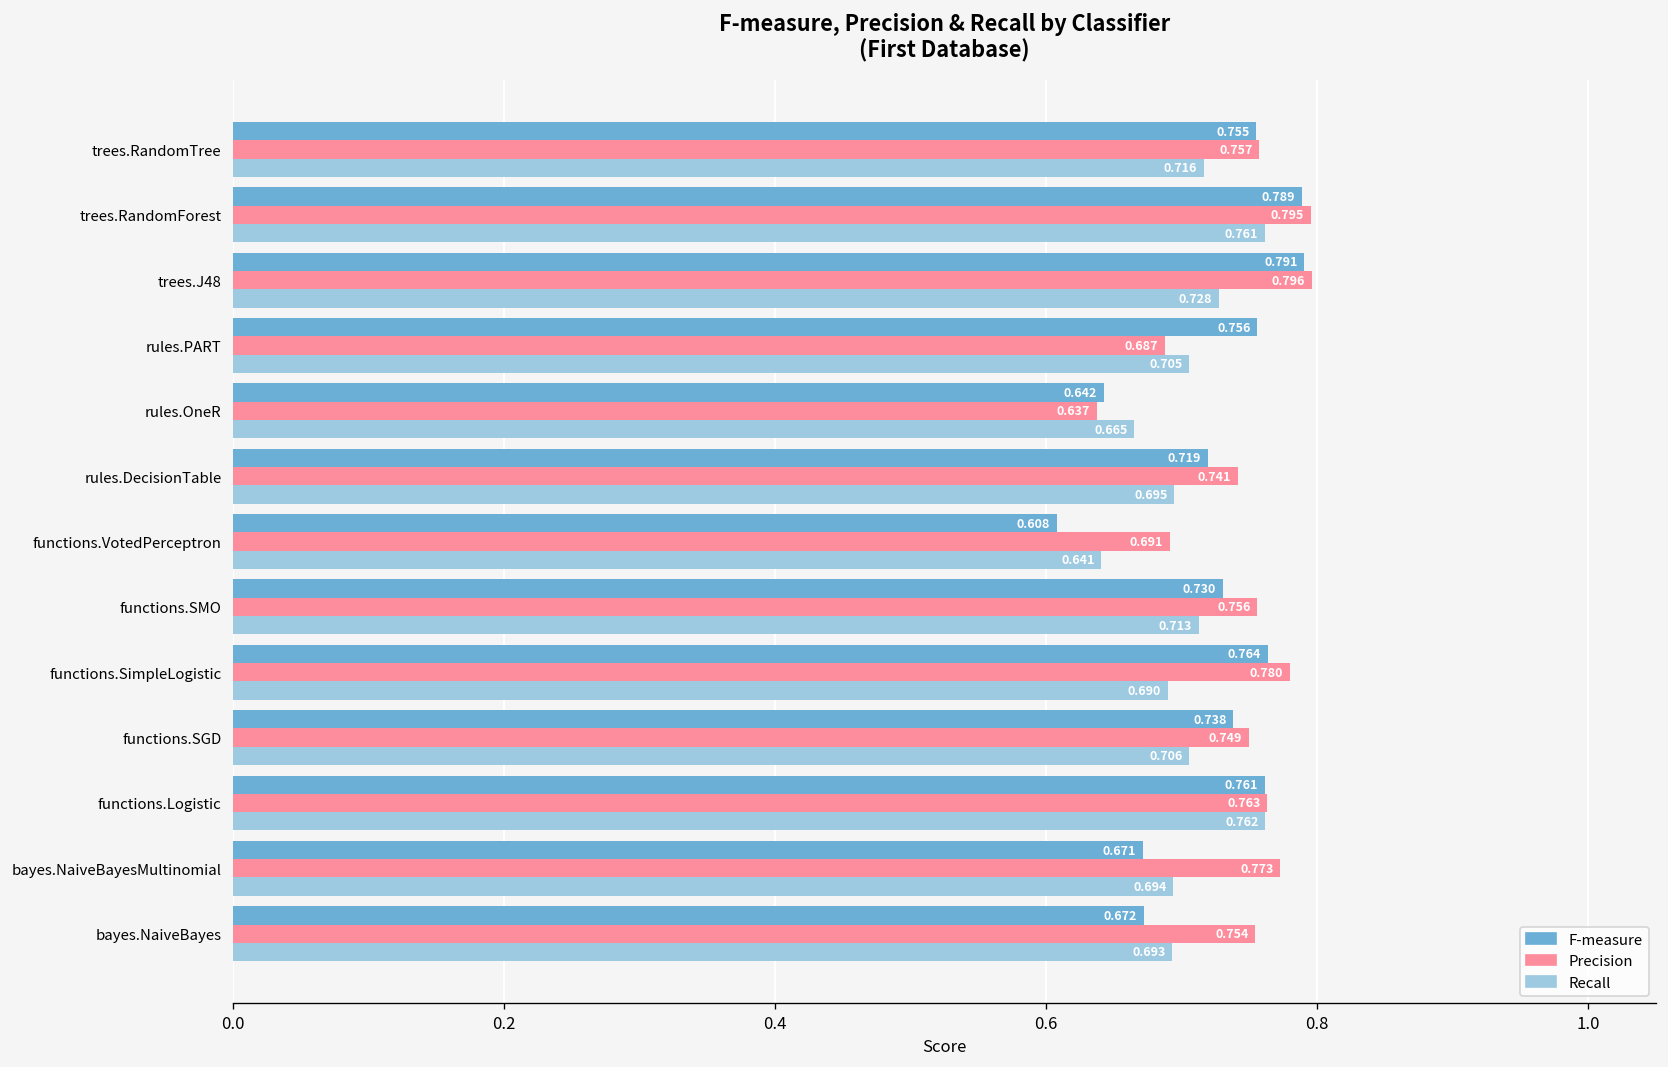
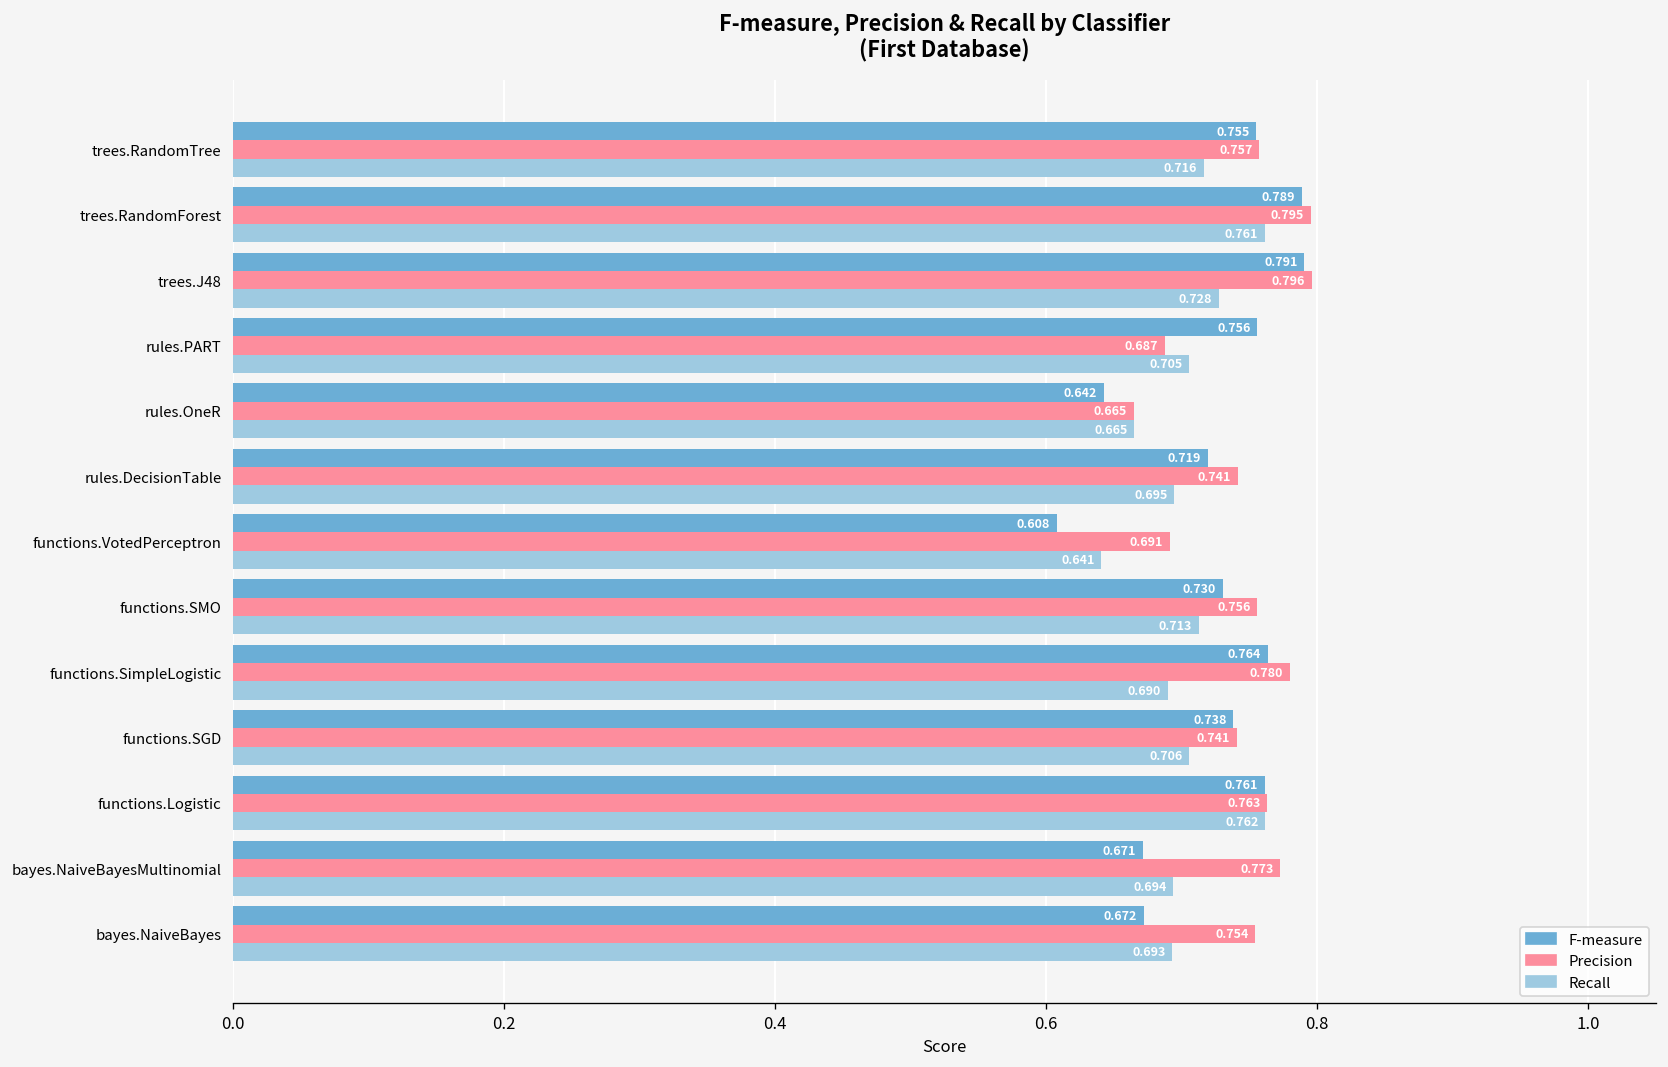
  {
    "Precision": {
      "trees.RandomTree": 0.757,
      "trees.RandomForest": 0.795,
      "trees.J48": 0.796,
      "rules.PART": 0.687,
-     "rules.OneR": 0.637,
+     "rules.OneR": 0.665,
      "rules.DecisionTable": 0.741,
      "functions.VotedPerceptron": 0.691,
      "functions.SMO": 0.756,
      "functions.SimpleLogistic": 0.780,
-     "functions.SGD": 0.749,
+     "functions.SGD": 0.741,
      "functions.Logistic": 0.763,
      "bayes.NaiveBayesMultinomial": 0.773,
      "bayes.NaiveBayes": 0.754
    }
  }
